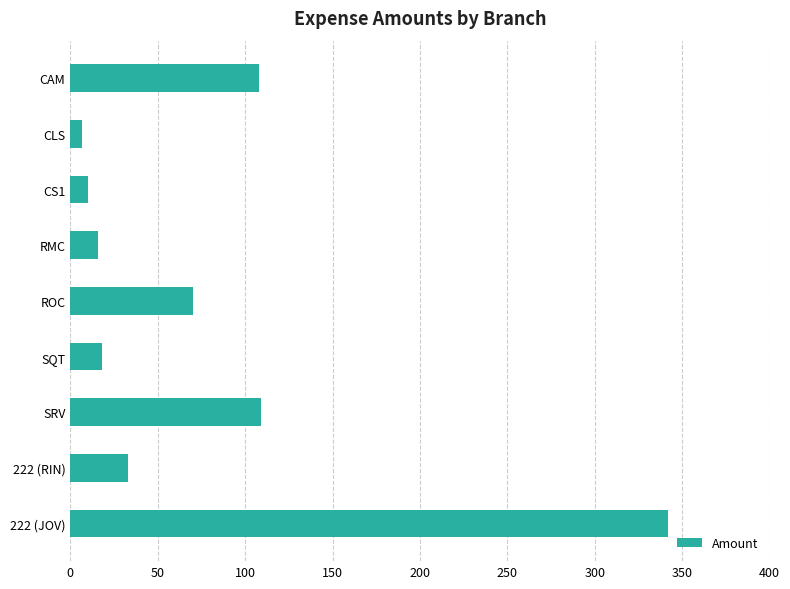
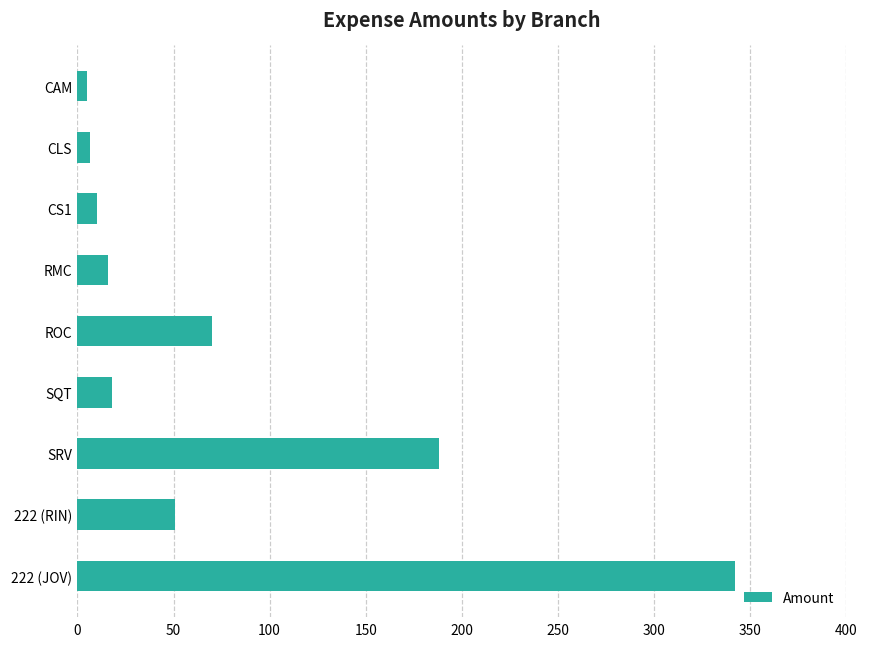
  {
-   "CAM": 108,
+   "CAM": 5,
    "CLS": 7,
    "CS1": 10,
    "RMC": 16,
    "ROC": 70,
    "SQT": 18,
-   "SRV": 109,
-   "222 (RIN)": 33,
+   "SRV": 188,
+   "222 (RIN)": 51,
    "222 (JOV)": 342
  }
